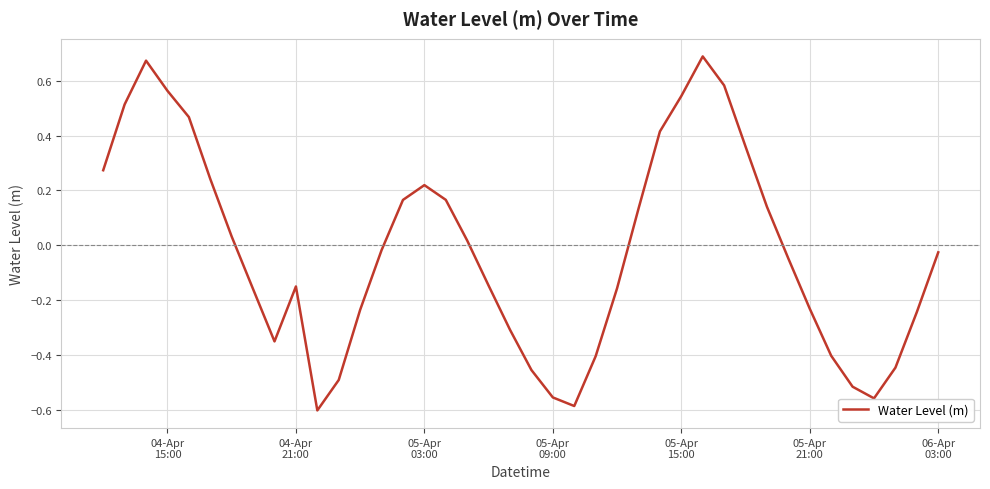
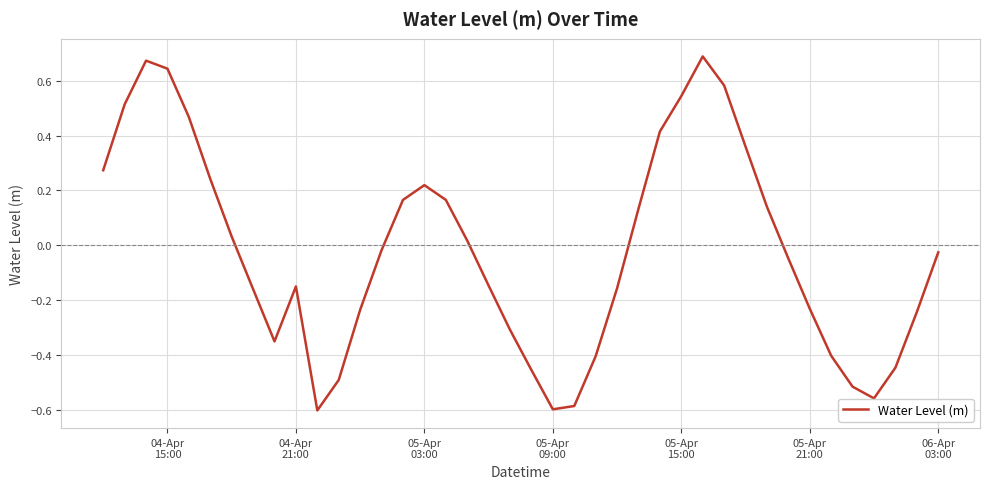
  {
-   "04-Apr 15:00": 0.56,
+   "04-Apr 15:00": 0.64,
    "04-Apr 21:00": -0.15,
    "05-Apr 03:00": 0.22,
-   "05-Apr 09:00": -0.55,
+   "05-Apr 09:00": -0.60,
    "05-Apr 15:00": 0.54,
    "05-Apr 21:00": -0.23,
    "06-Apr 03:00": -0.03
  }
